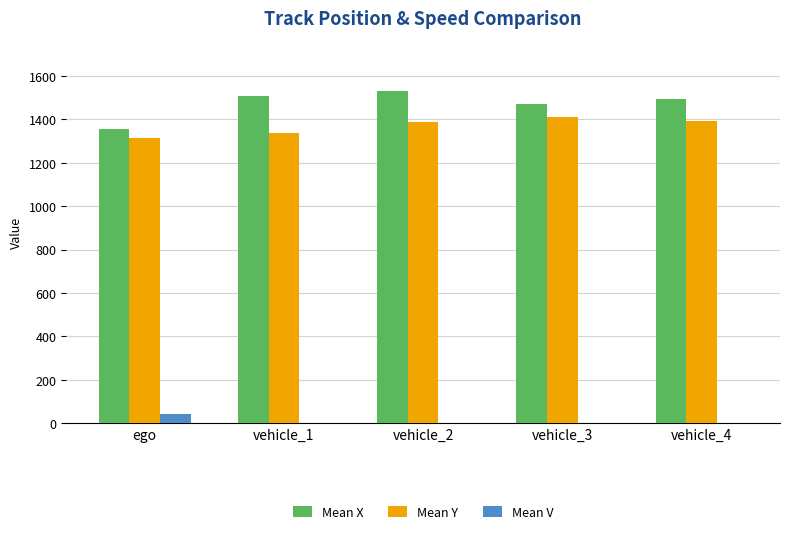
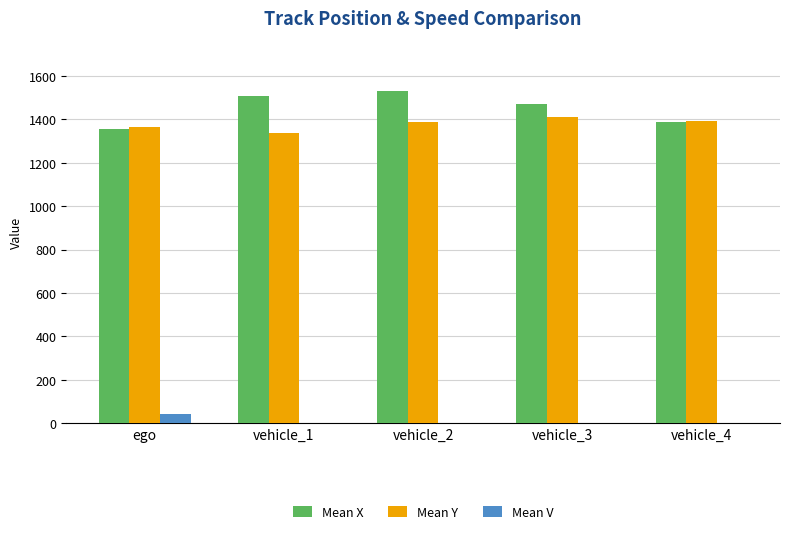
  {
    "Mean X": {
      "ego": 1360,
      "vehicle_1": 1510,
      "vehicle_2": 1530,
      "vehicle_3": 1470,
-     "vehicle_4": 1490
+     "vehicle_4": 1390
    },
    "Mean Y": {
-     "ego": 1310,
+     "ego": 1360,
      "vehicle_1": 1340,
      "vehicle_2": 1390,
      "vehicle_3": 1410,
      "vehicle_4": 1390
    },
    "Mean V": {
      "ego": 40,
      "vehicle_2": 0,
      "vehicle_3": 0,
      "vehicle_4": 0
    }
  }
